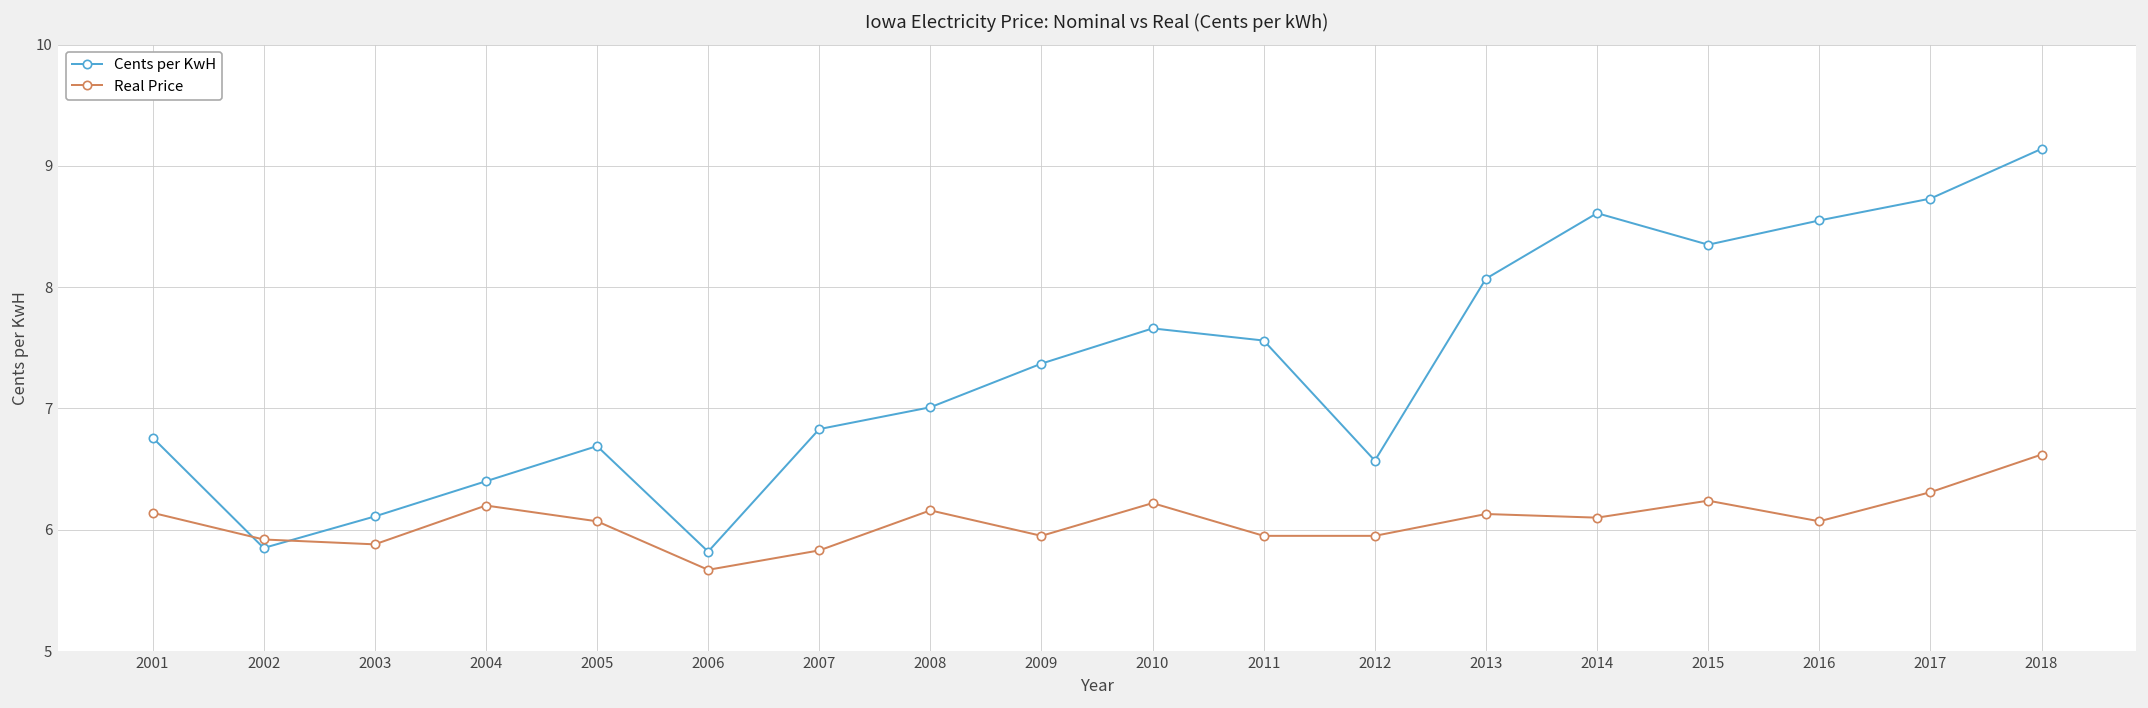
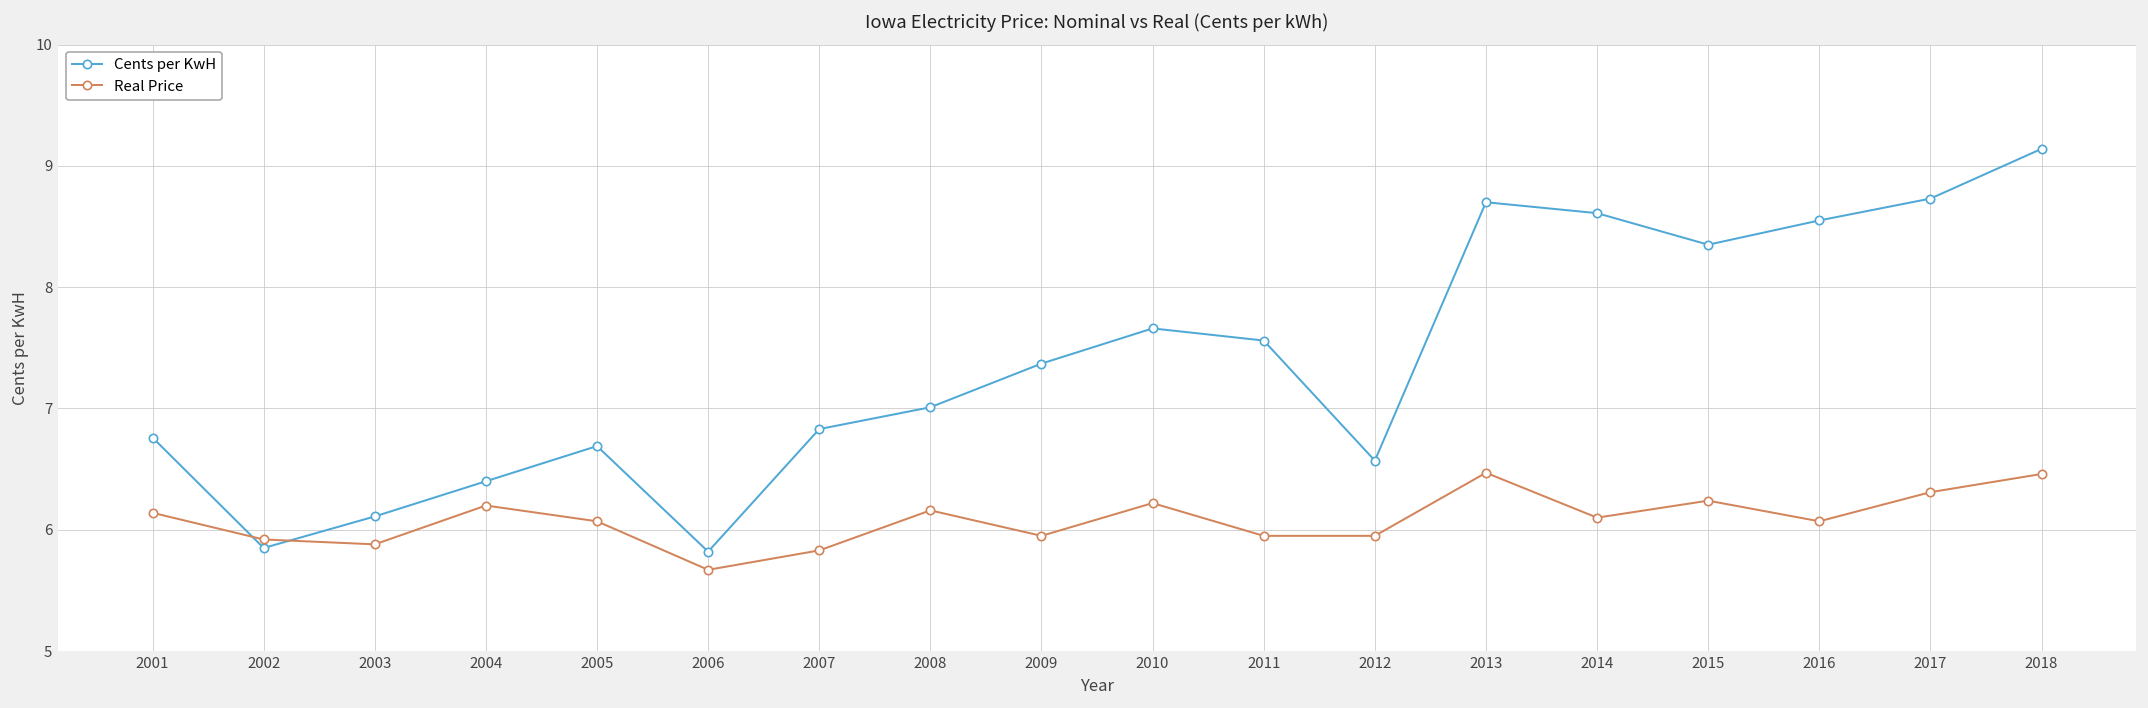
  {
    "Cents per KwH": {
      "2001": 6.76,
      "2002": 5.85,
      "2003": 6.11,
      "2004": 6.40,
      "2005": 6.69,
      "2006": 5.82,
      "2007": 6.83,
      "2008": 7.01,
      "2009": 7.37,
      "2010": 7.66,
      "2011": 7.56,
      "2012": 6.57,
-     "2013": 8.07,
+     "2013": 8.70,
      "2014": 8.61,
      "2015": 8.35,
      "2016": 8.55,
      "2017": 8.73,
      "2018": 9.14
    },
    "Real Price": {
      "2001": 6.14,
      "2002": 5.92,
      "2003": 5.88,
      "2004": 6.20,
      "2005": 6.07,
      "2006": 5.67,
      "2007": 5.83,
      "2008": 6.16,
      "2009": 5.95,
      "2010": 6.22,
      "2011": 5.95,
      "2012": 5.95,
-     "2013": 6.13,
+     "2013": 6.47,
      "2014": 6.10,
      "2015": 6.24,
      "2016": 6.07,
      "2017": 6.31,
-     "2018": 6.62
+     "2018": 6.46
    }
  }
